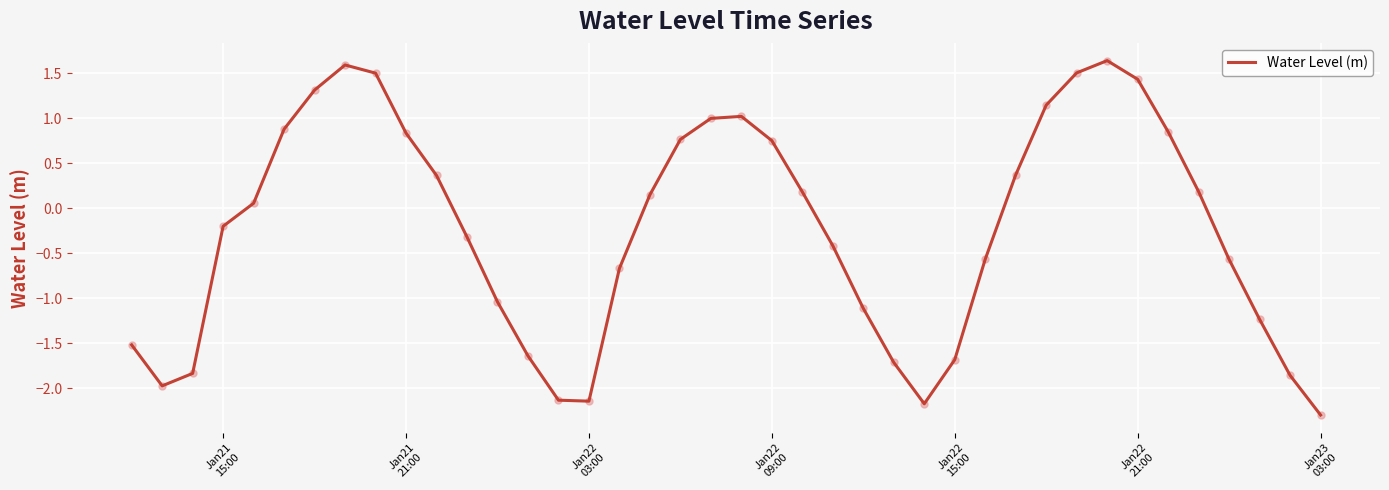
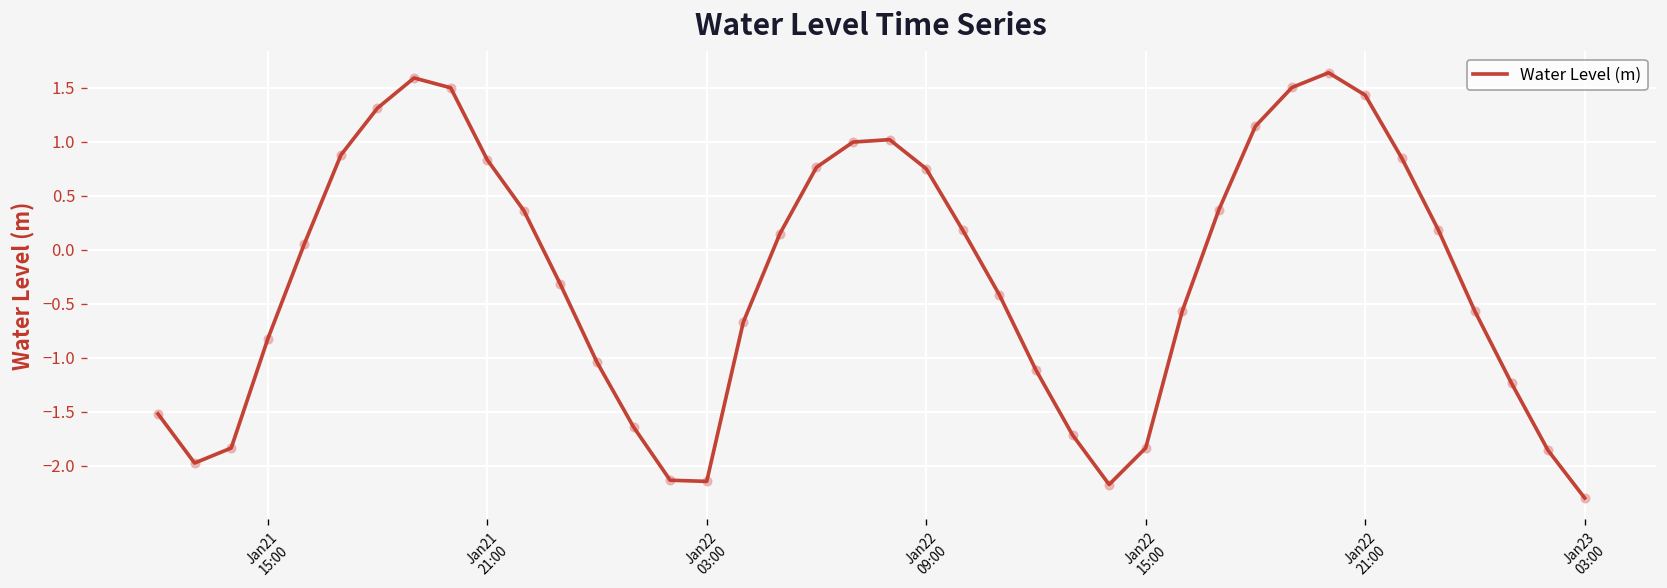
  {
-   "Jan21 15:00": -0.2,
+   "Jan21 15:00": -0.8,
    "Jan21 21:00": 0.8,
    "Jan22 03:00": -2.1,
    "Jan22 09:00": 0.7,
-   "Jan22 15:00": -1.7,
+   "Jan22 15:00": -1.8,
    "Jan22 21:00": 1.4,
    "Jan23 03:00": -2.3
  }
